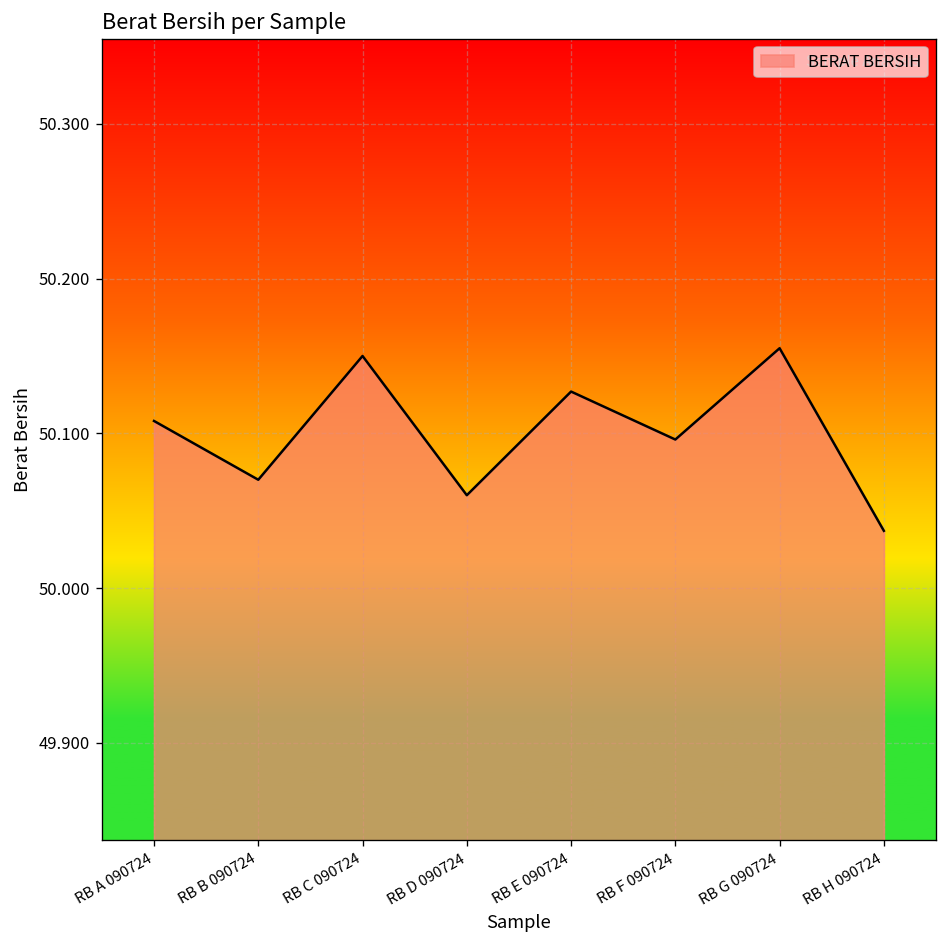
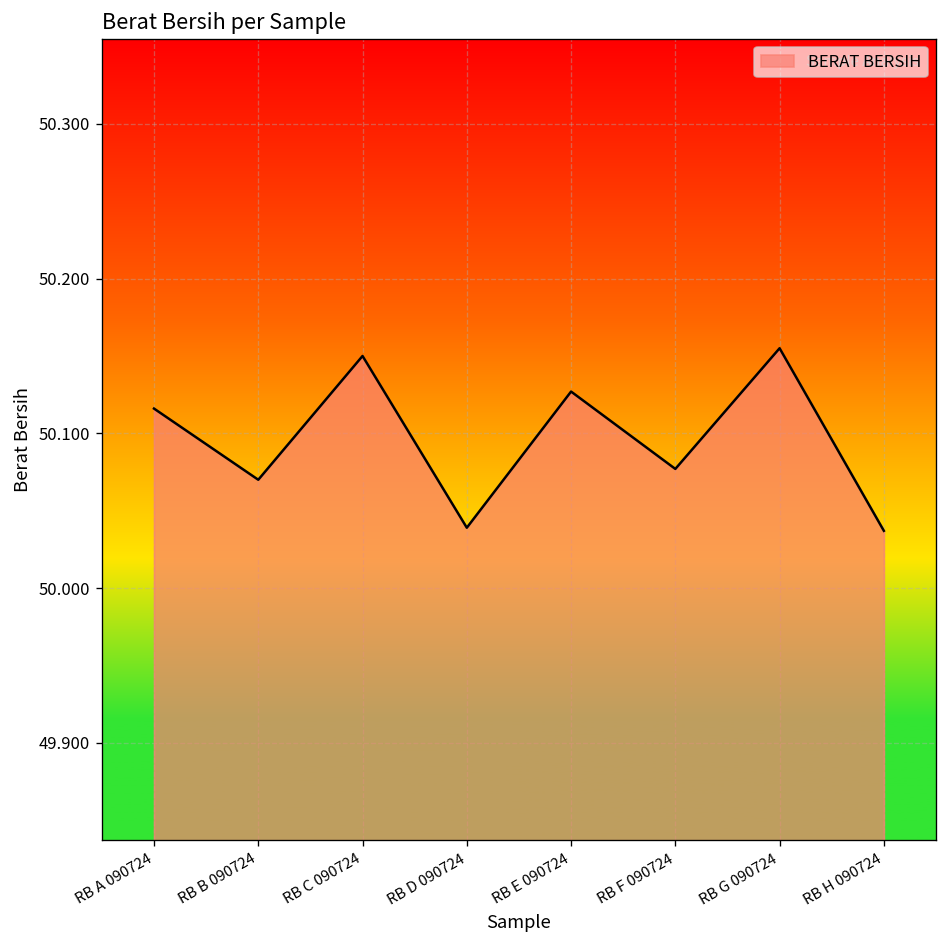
  {
-   "RB A 090724": 50.108,
+   "RB A 090724": 50.116,
    "RB B 090724": 50.070,
    "RB C 090724": 50.150,
-   "RB D 090724": 50.060,
+   "RB D 090724": 50.039,
    "RB E 090724": 50.127,
-   "RB F 090724": 50.096,
+   "RB F 090724": 50.077,
    "RB G 090724": 50.155,
    "RB H 090724": 50.037
  }
